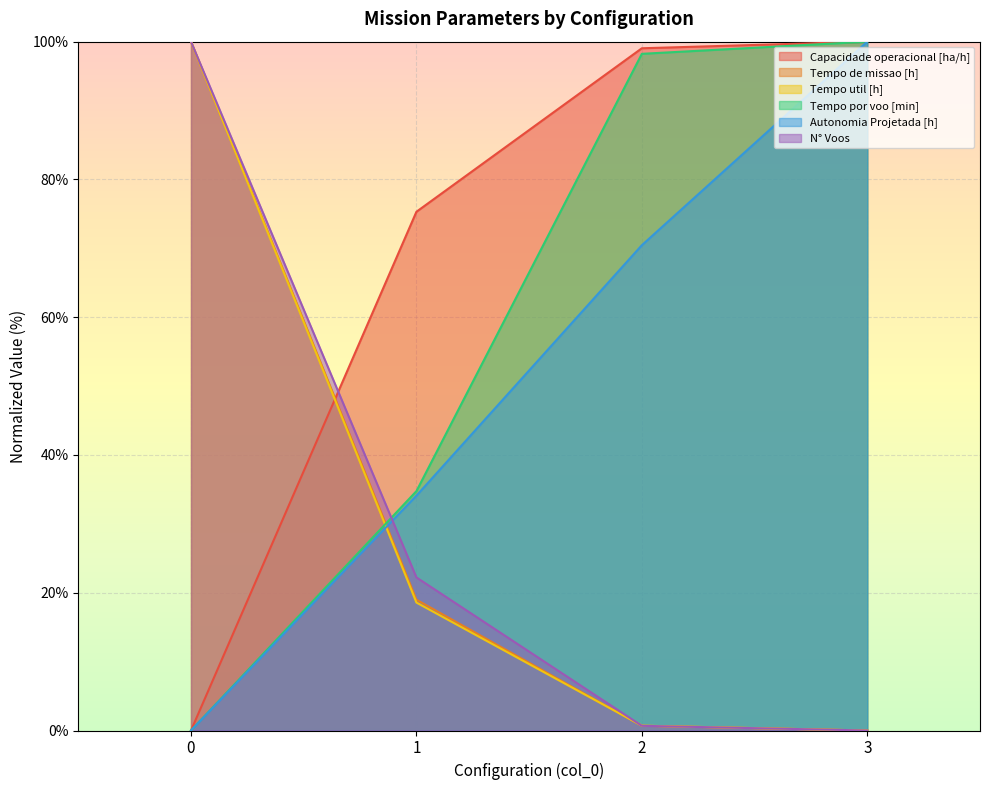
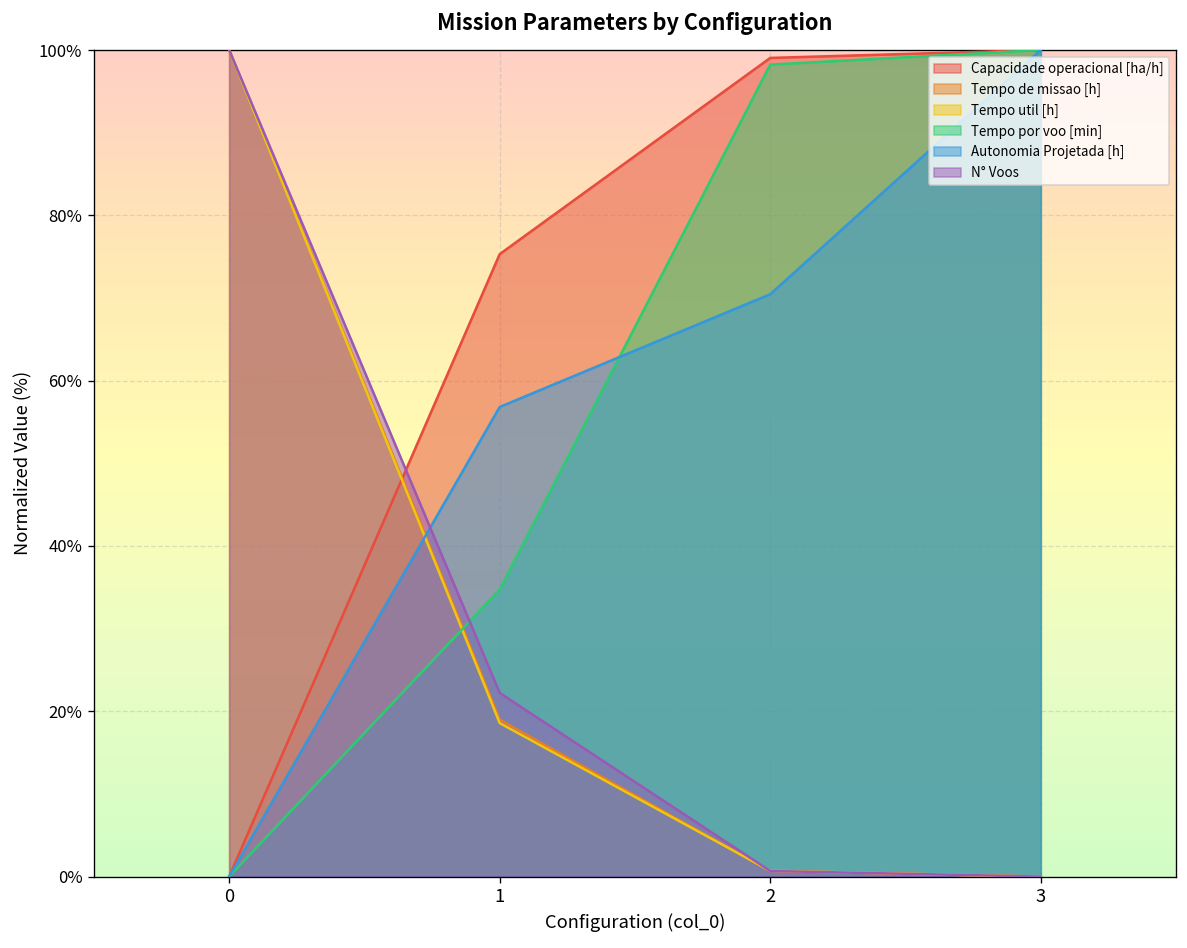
  {
    "Tempo por voo [min]": {
      "1": "35%",
      "2": "98%"
    },
    "Autonomia Projetada [h]": {
-     "1": "34%",
+     "1": "57%",
      "2": "70%"
    },
    "N° Voos": {
      "1": "22%"
    }
  }
